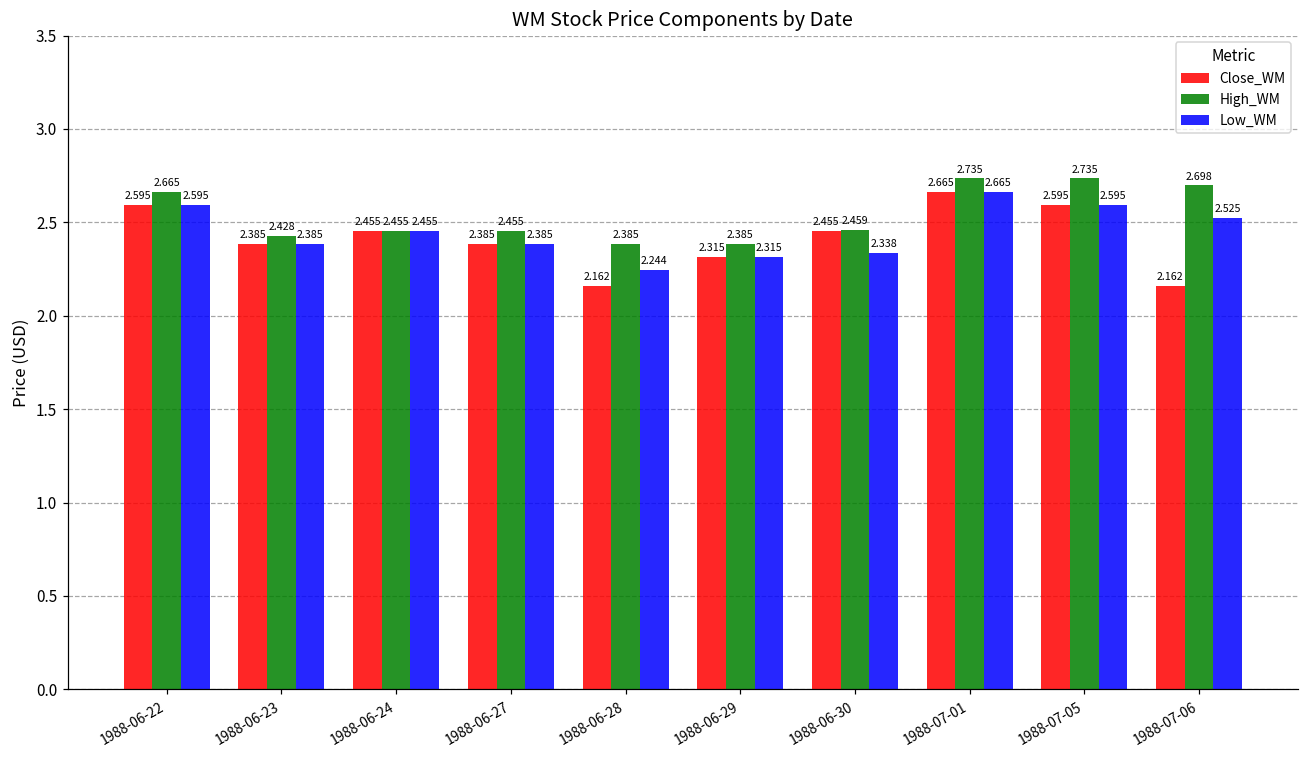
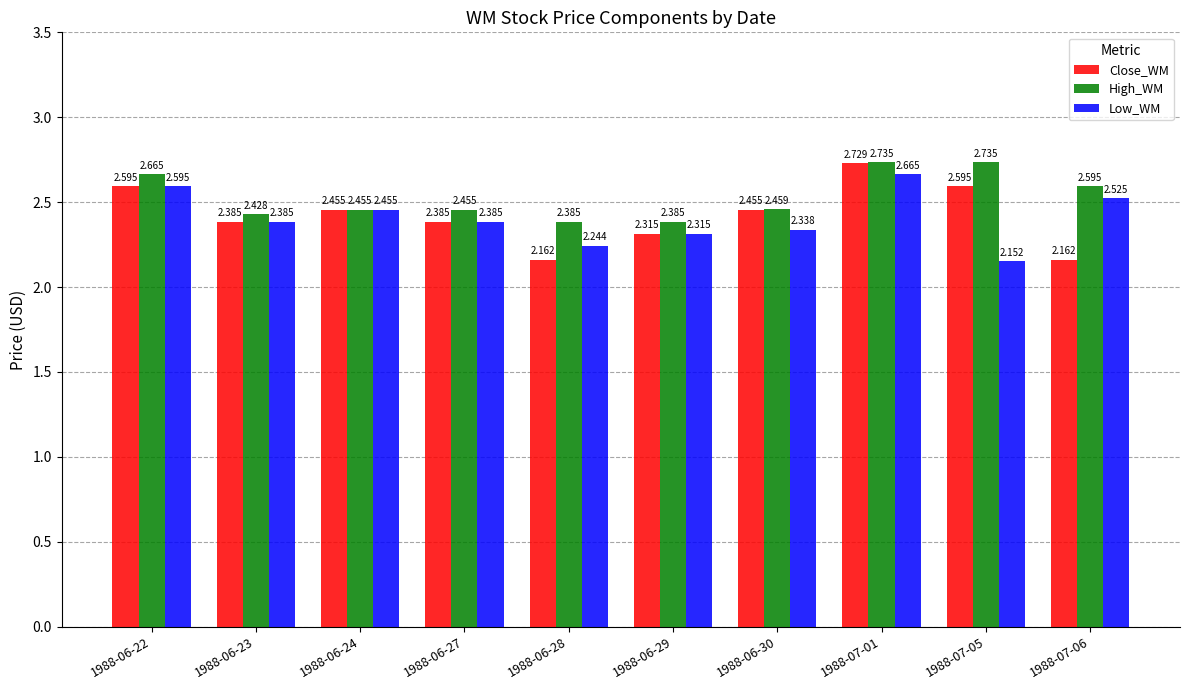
  {
    "Close_WM": {
      "1988-06-22": 2.595,
      "1988-06-23": 2.385,
      "1988-06-24": 2.455,
      "1988-06-27": 2.385,
      "1988-06-28": 2.162,
      "1988-06-29": 2.315,
      "1988-06-30": 2.455,
-     "1988-07-01": 2.665,
+     "1988-07-01": 2.729,
      "1988-07-05": 2.595,
      "1988-07-06": 2.162
    },
    "High_WM": {
      "1988-06-22": 2.665,
      "1988-06-23": 2.428,
      "1988-06-24": 2.455,
      "1988-06-27": 2.455,
      "1988-06-28": 2.385,
      "1988-06-29": 2.385,
      "1988-06-30": 2.459,
      "1988-07-01": 2.735,
      "1988-07-05": 2.735,
-     "1988-07-06": 2.698
+     "1988-07-06": 2.595
    },
    "Low_WM": {
      "1988-06-22": 2.595,
      "1988-06-23": 2.385,
      "1988-06-24": 2.455,
      "1988-06-27": 2.385,
      "1988-06-28": 2.244,
      "1988-06-29": 2.315,
      "1988-06-30": 2.338,
      "1988-07-01": 2.665,
-     "1988-07-05": 2.595,
+     "1988-07-05": 2.152,
      "1988-07-06": 2.525
    }
  }
